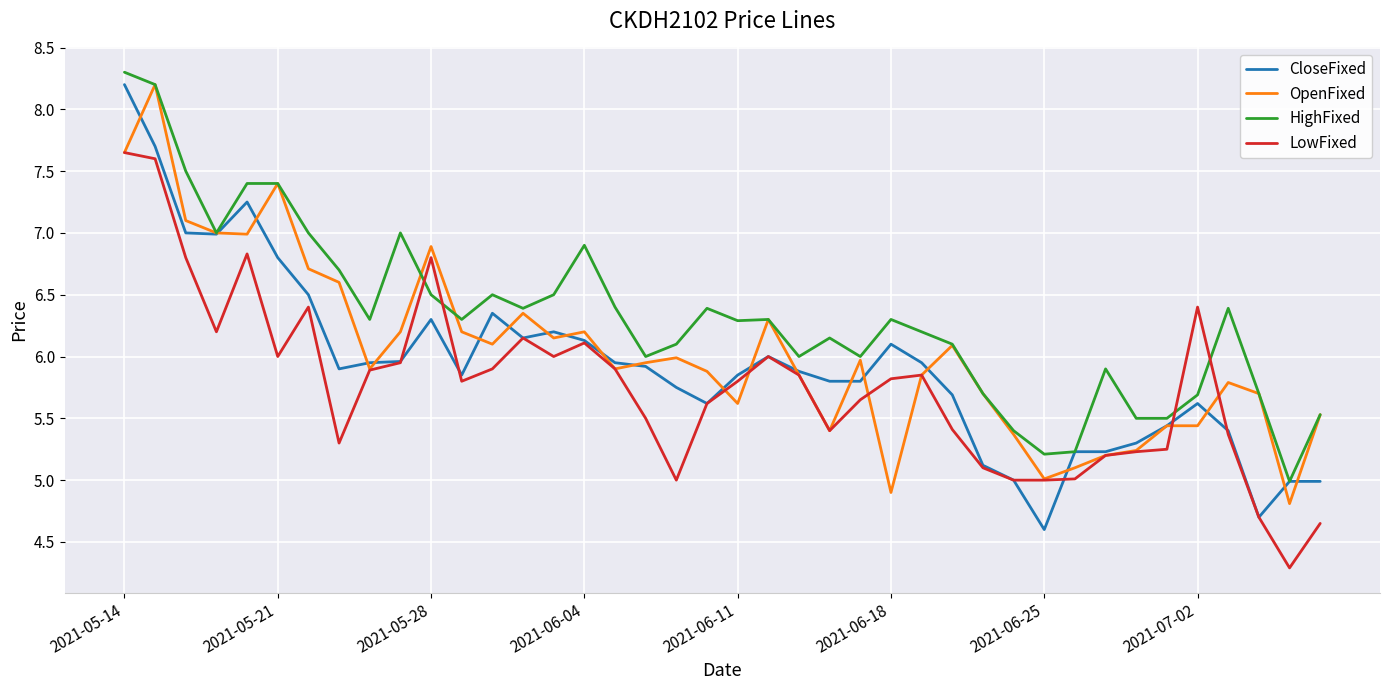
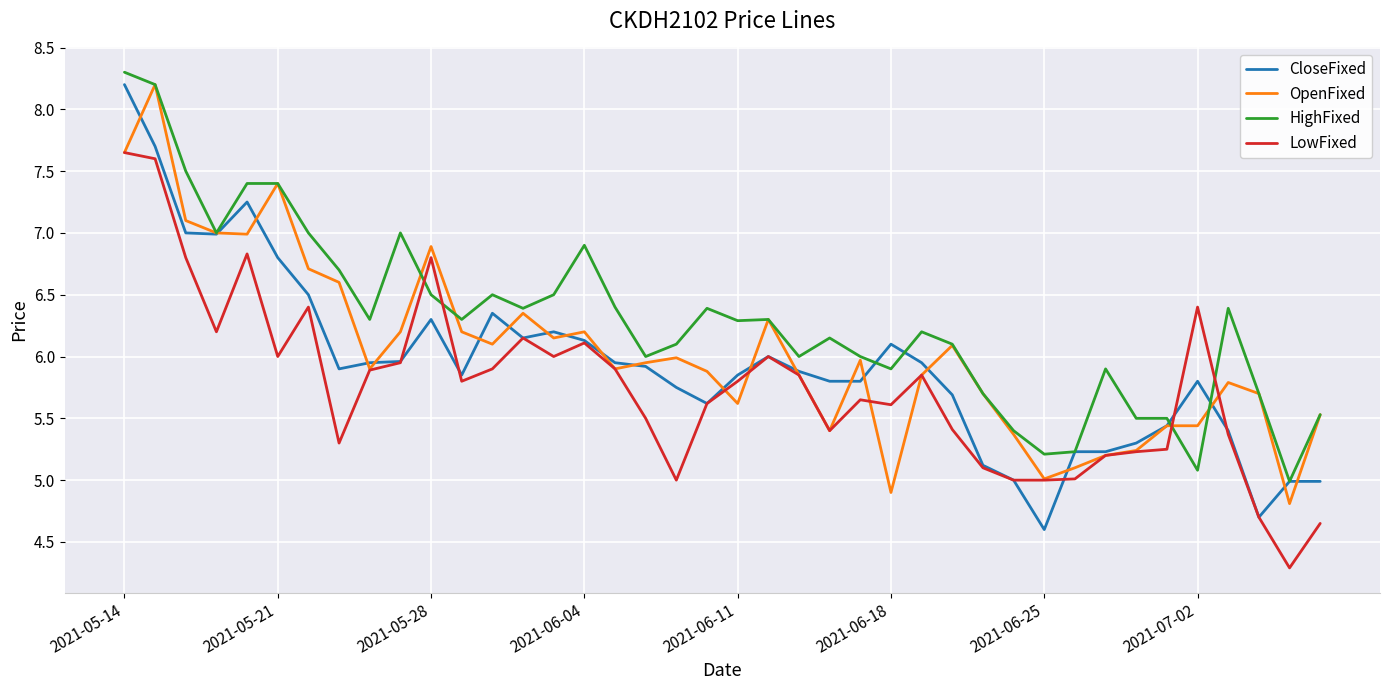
  {
    "CloseFixed": {
      "2021-05-14": 8.20,
      "2021-05-21": 6.80,
      "2021-05-28": 6.30,
      "2021-06-11": 5.85,
      "2021-06-18": 6.10,
      "2021-06-25": 4.60,
-     "2021-07-02": 5.62
+     "2021-07-02": 5.80
    },
    "OpenFixed": {
      "2021-05-28": 6.89,
      "2021-06-04": 6.20,
      "2021-06-11": 5.62,
      "2021-06-18": 4.90,
      "2021-07-02": 5.44
    },
    "HighFixed": {
      "2021-05-14": 8.30,
      "2021-05-28": 6.50,
      "2021-06-04": 6.90,
      "2021-06-11": 6.29,
-     "2021-06-18": 6.3,
+     "2021-06-18": 5.9,
      "2021-06-25": 5.21,
-     "2021-07-02": 5.69
+     "2021-07-02": 5.08
    },
    "LowFixed": {
      "2021-05-21": 6.00,
      "2021-05-28": 6.80,
      "2021-06-11": 5.80,
-     "2021-06-18": 5.82,
+     "2021-06-18": 5.61,
      "2021-07-02": 6.40
    }
  }
